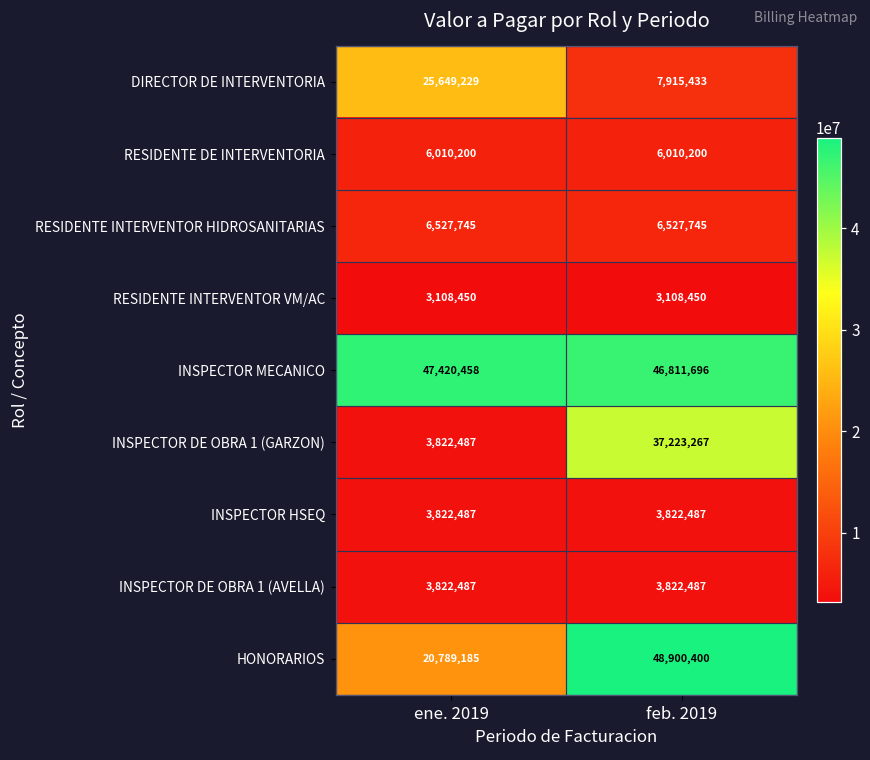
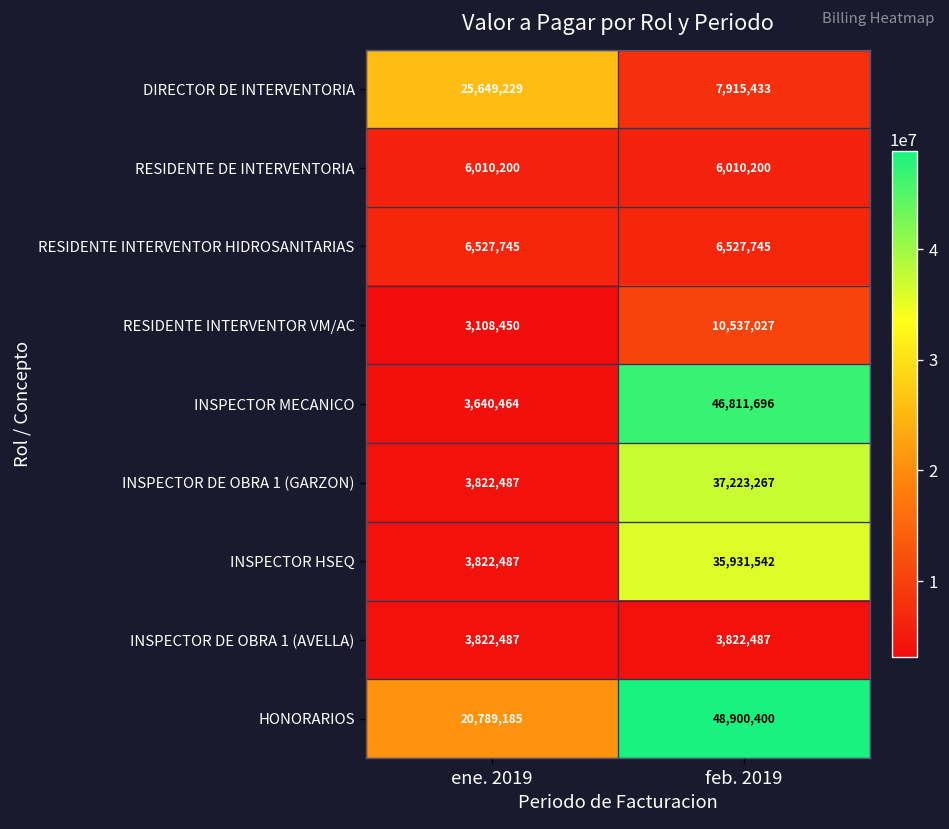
  {
    "DIRECTOR DE INTERVENTORIA": {
      "ene. 2019": "25,649,229",
      "feb. 2019": "7,915,433"
    },
    "RESIDENTE DE INTERVENTORIA": {
      "ene. 2019": "6,010,200",
      "feb. 2019": "6,010,200"
    },
    "RESIDENTE INTERVENTOR HIDROSANITARIAS": {
      "ene. 2019": "6,527,745",
      "feb. 2019": "6,527,745"
    },
    "RESIDENTE INTERVENTOR VM/AC": {
      "ene. 2019": "3,108,450",
-     "feb. 2019": "3,108,450"
+     "feb. 2019": "10,537,027"
    },
    "INSPECTOR MECANICO": {
-     "ene. 2019": "47,420,458",
+     "ene. 2019": "3,640,464",
      "feb. 2019": "46,811,696"
    },
    "INSPECTOR DE OBRA 1 (GARZON)": {
      "ene. 2019": "3,822,487",
      "feb. 2019": "37,223,267"
    },
    "INSPECTOR HSEQ": {
      "ene. 2019": "3,822,487",
-     "feb. 2019": "3,822,487"
+     "feb. 2019": "35,931,542"
    },
    "INSPECTOR DE OBRA 1 (AVELLA)": {
      "ene. 2019": "3,822,487",
      "feb. 2019": "3,822,487"
    },
    "HONORARIOS": {
      "ene. 2019": "20,789,185",
      "feb. 2019": "48,900,400"
    }
  }
